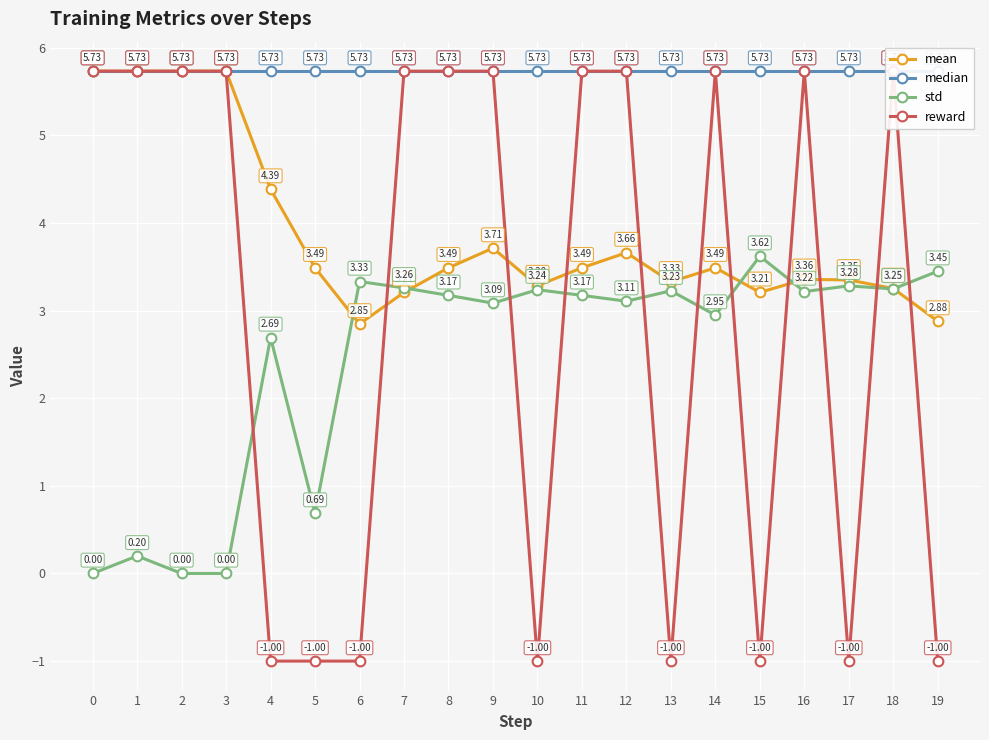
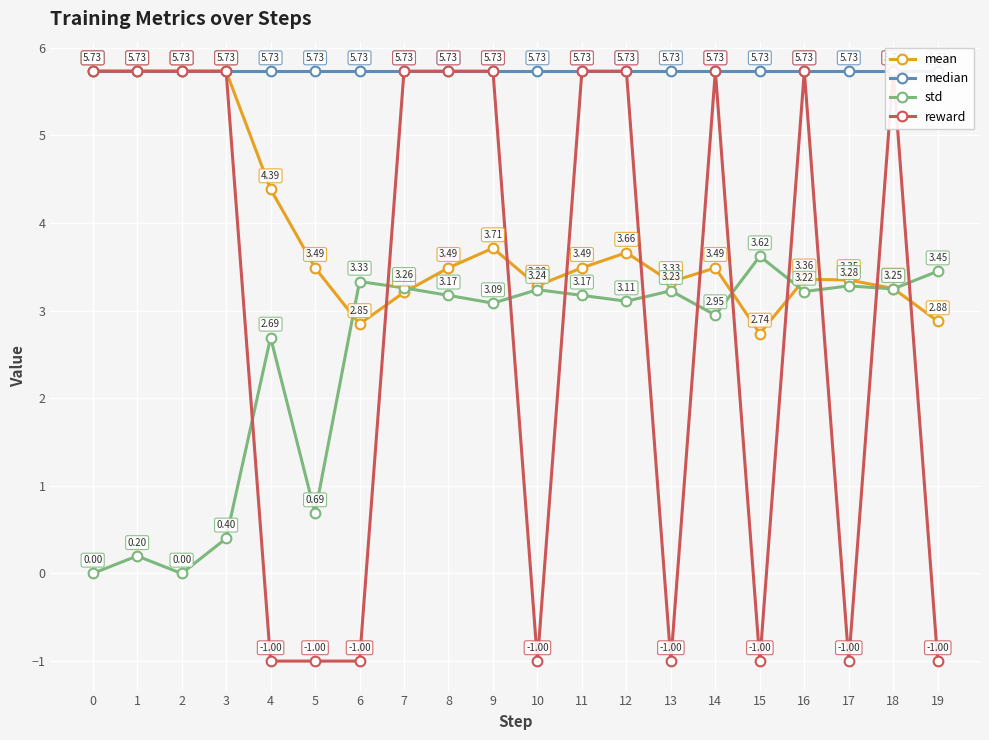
  {
    "mean": {
-     "15": 3.21
+     "15": 2.74
    },
    "std": {
-     "3": 0.00
+     "3": 0.40
    }
  }
